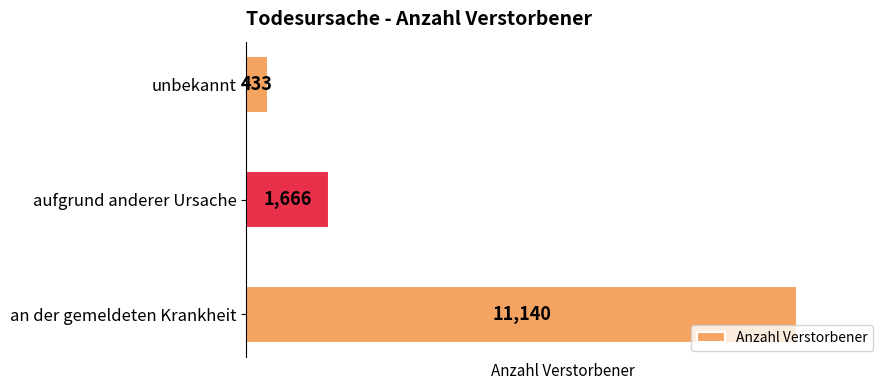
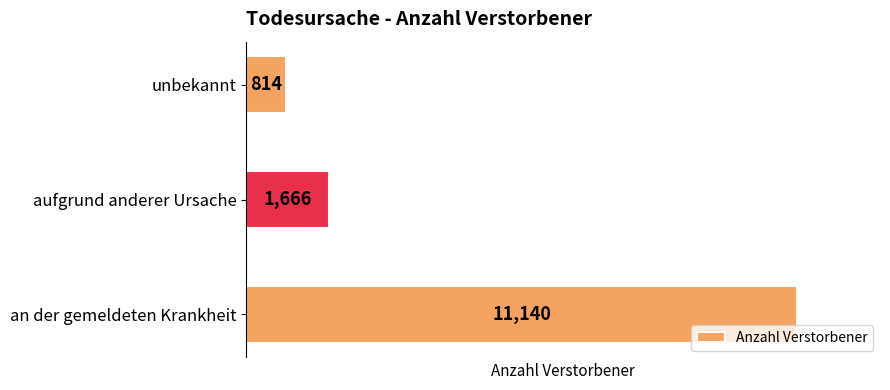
  {
-   "unbekannt": "433",
+   "unbekannt": "814",
    "aufgrund anderer Ursache": "1,666",
    "an der gemeldeten Krankheit": "11,140"
  }
